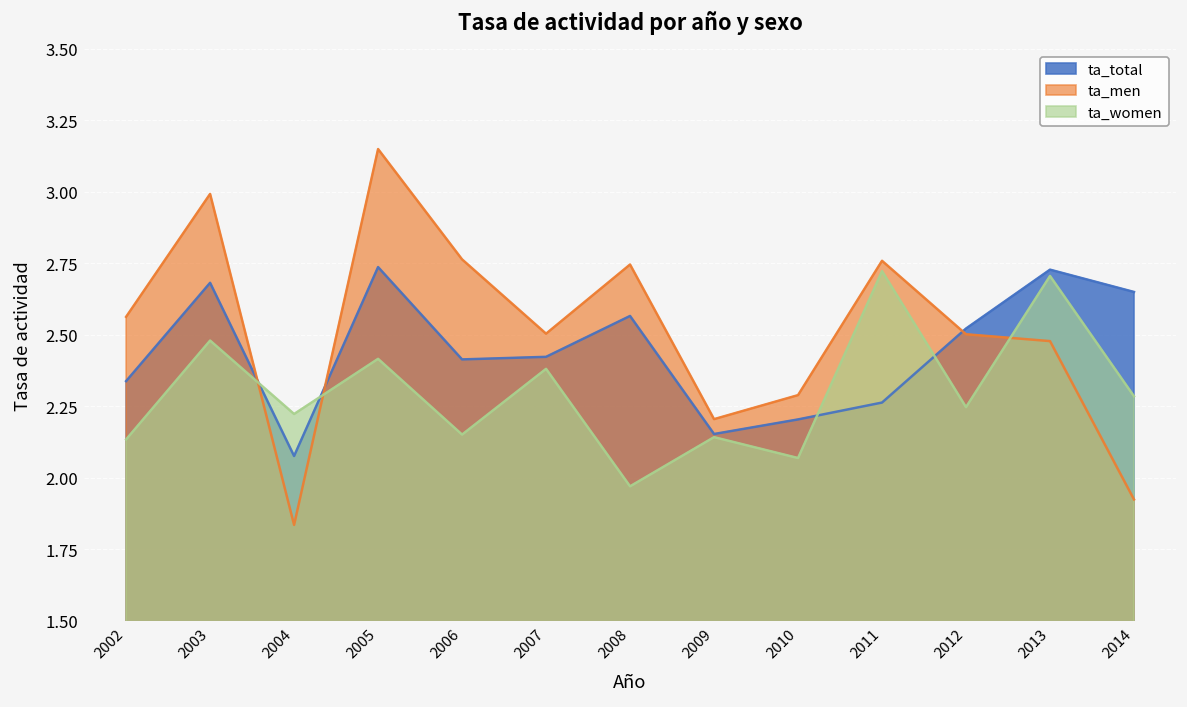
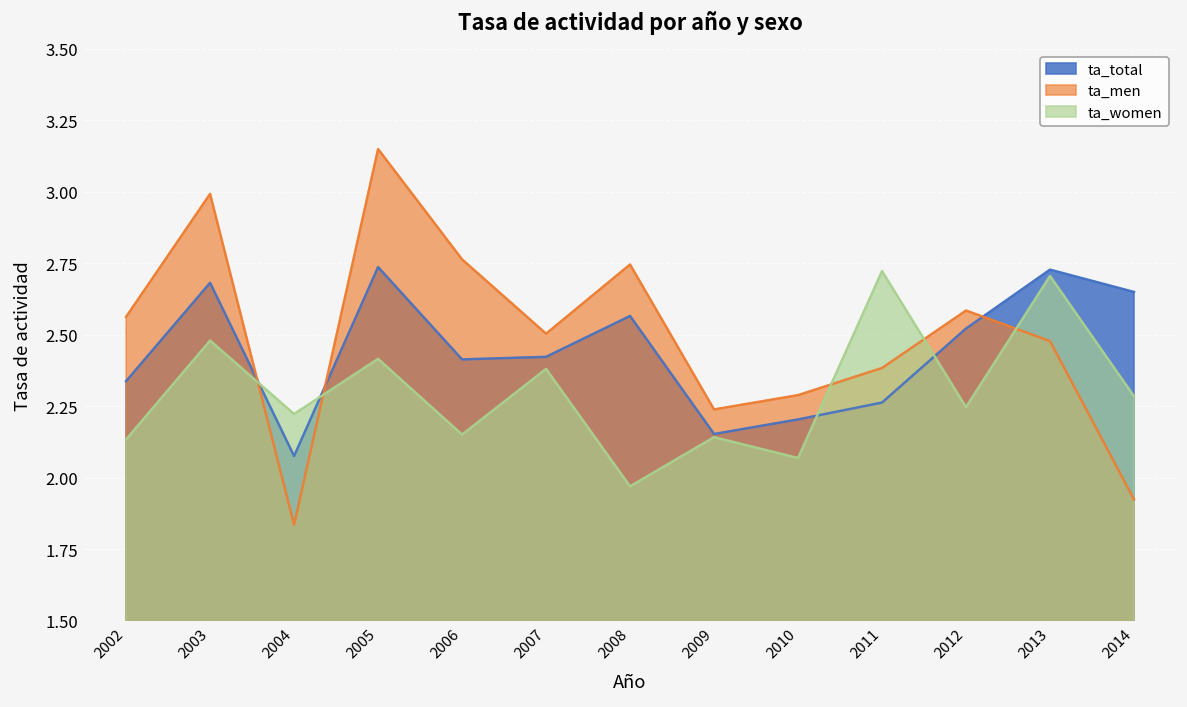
  {
    "ta_total": {
      "2002": 2.34,
      "2003": 2.68,
      "2004": 2.08,
      "2005": 2.74,
      "2006": 2.41,
      "2007": 2.42,
      "2008": 2.57,
      "2009": 2.15,
      "2010": 2.20,
      "2011": 2.26,
      "2012": 2.52,
      "2013": 2.73,
      "2014": 2.65
    },
    "ta_men": {
      "2002": 2.56,
      "2003": 2.99,
      "2004": 1.84,
      "2005": 3.15,
      "2006": 2.76,
      "2007": 2.50,
      "2008": 2.75,
-     "2009": 2.21,
+     "2009": 2.24,
      "2010": 2.29,
-     "2011": 2.76,
-     "2012": 2.50,
+     "2011": 2.38,
+     "2012": 2.59,
      "2013": 2.48,
      "2014": 1.92
    },
    "ta_women": {
      "2002": 2.13,
      "2003": 2.48,
      "2004": 2.22,
      "2005": 2.42,
      "2006": 2.15,
      "2007": 2.38,
      "2008": 1.97,
      "2009": 2.14,
      "2010": 2.07,
      "2011": 2.72,
      "2012": 2.25,
      "2013": 2.71,
      "2014": 2.29
    }
  }
